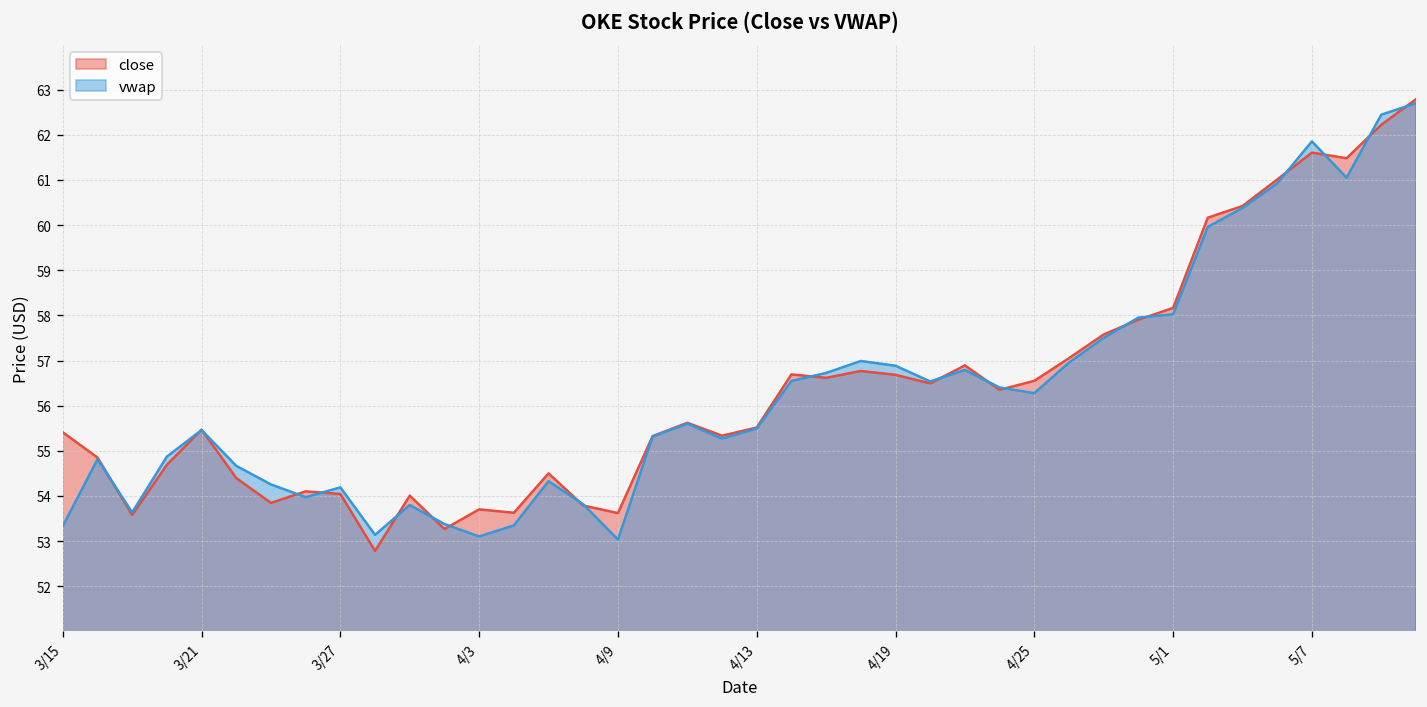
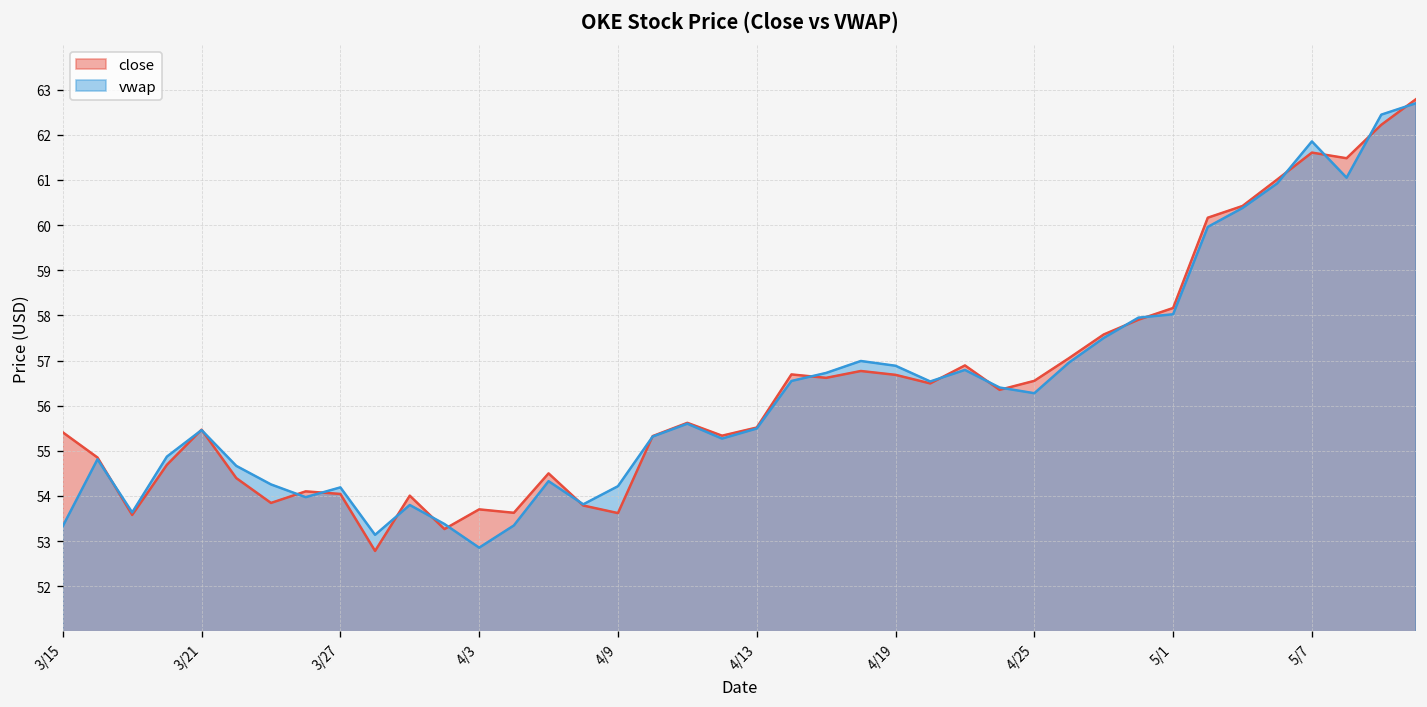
  {
    "close": {
      "3/15": 55.4,
      "3/27": 54.0,
      "4/3": 53.7,
      "4/9": 53.6,
      "4/19": 56.7,
      "4/25": 56.6,
      "5/1": 58.2,
      "5/7": 61.6
    },
    "vwap": {
      "3/15": 53.3,
      "3/27": 54.2,
-     "4/3": 53.1,
-     "4/9": 53.0,
+     "4/3": 52.9,
+     "4/9": 54.2,
      "4/19": 56.9,
      "4/25": 56.3,
      "5/1": 58.0,
      "5/7": 61.9
    }
  }
